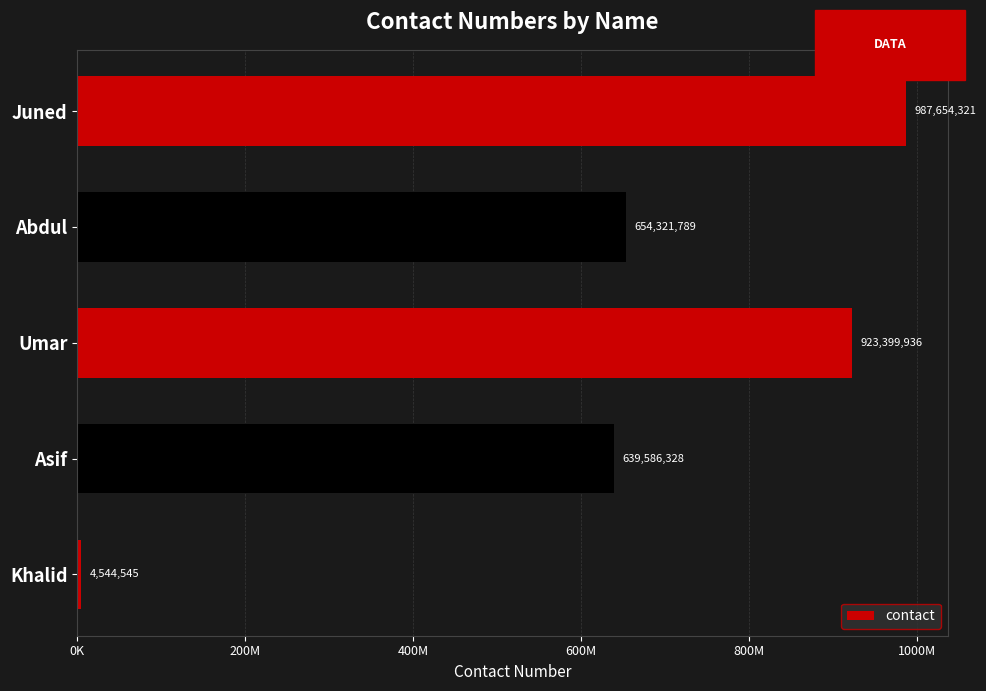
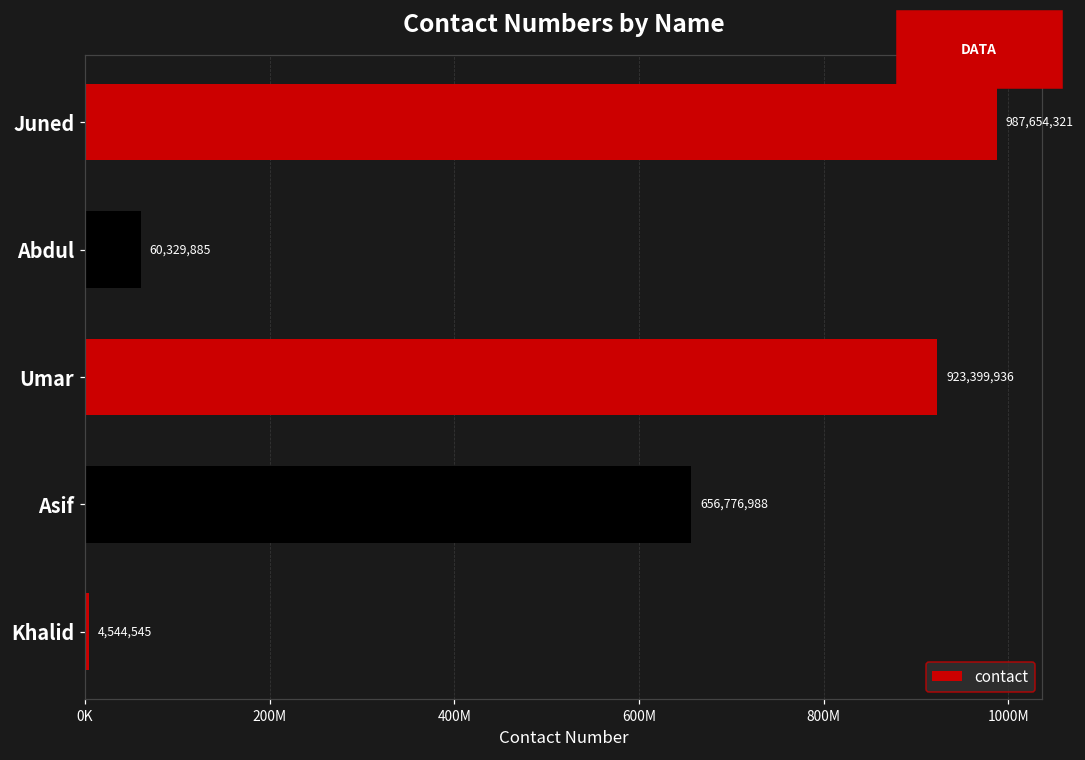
  {
    "Juned": "987,654,321",
-   "Abdul": "654,321,789",
+   "Abdul": "60,329,885",
    "Umar": "923,399,936",
-   "Asif": "639,586,328",
+   "Asif": "656,776,988",
    "Khalid": "4,544,545"
  }
